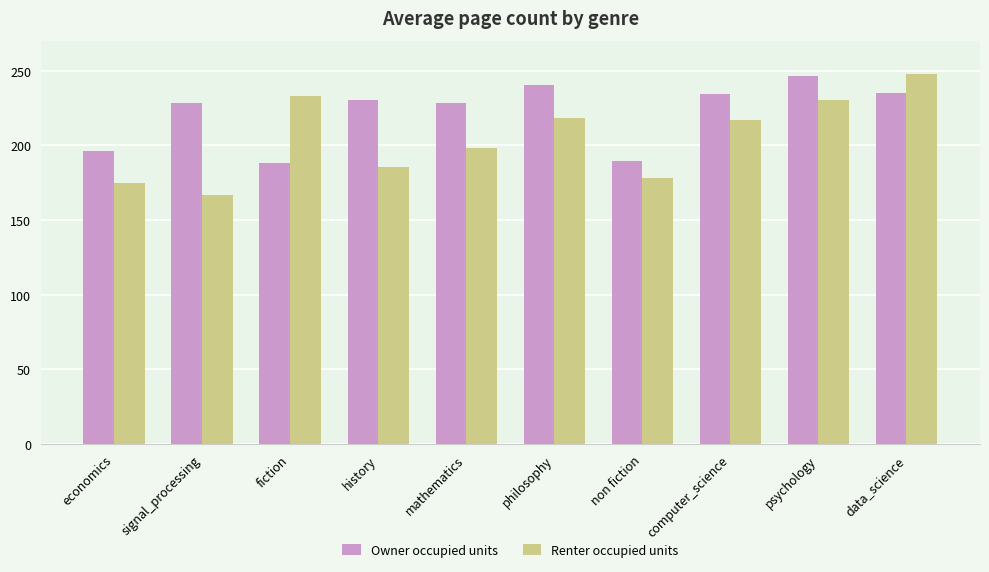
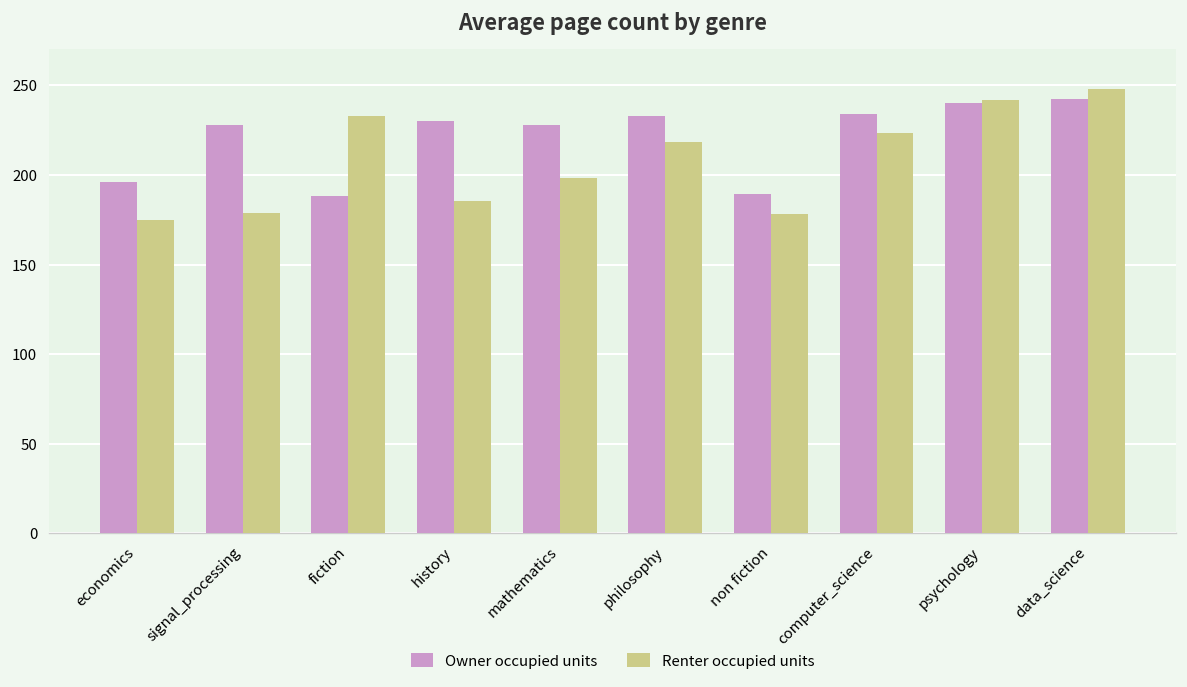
  {
    "Owner occupied units": {
      "economics": 196,
      "signal_processing": 228,
      "fiction": 188,
      "history": 230,
      "mathematics": 228,
-     "philosophy": 241,
+     "philosophy": 233,
      "non fiction": 189,
      "computer_science": 234,
-     "psychology": 246,
-     "data_science": 235
+     "psychology": 240,
+     "data_science": 242
    },
    "Renter occupied units": {
      "economics": 175,
-     "signal_processing": 167,
+     "signal_processing": 179,
      "fiction": 233,
      "history": 186,
      "mathematics": 198,
      "philosophy": 218,
      "non fiction": 178,
-     "computer_science": 217,
-     "psychology": 230,
+     "computer_science": 224,
+     "psychology": 242,
      "data_science": 248
    }
  }
